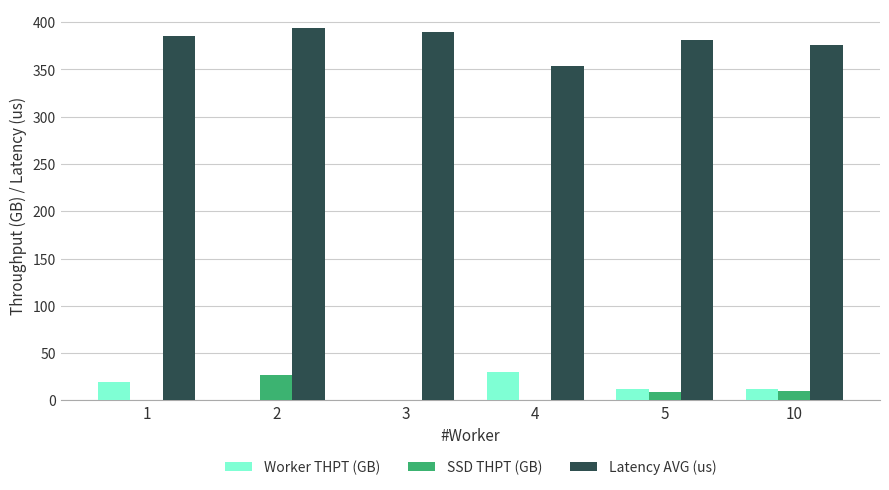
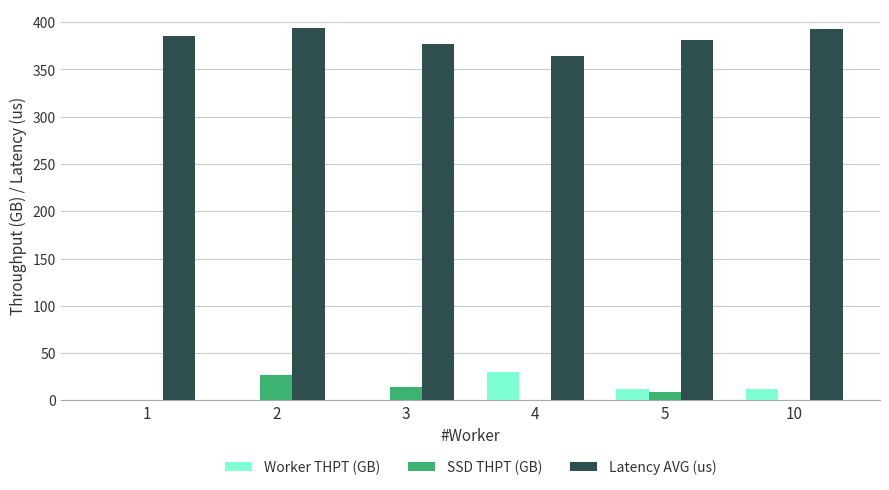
  {
    "Worker THPT (GB)": {
-     "1": 20,
+     "1": 0,
      "4": 30,
      "5": 10,
      "10": 10
    },
    "SSD THPT (GB)": {
      "2": 30,
-     "3": 0,
+     "3": 10,
      "5": 10,
-     "10": 10
+     "10": 0
    },
    "Latency AVG (us)": {
      "1": 390,
      "2": 390,
-     "3": 390,
-     "4": 350,
+     "3": 380,
+     "4": 360,
      "5": 380,
-     "10": 380
+     "10": 390
    }
  }
